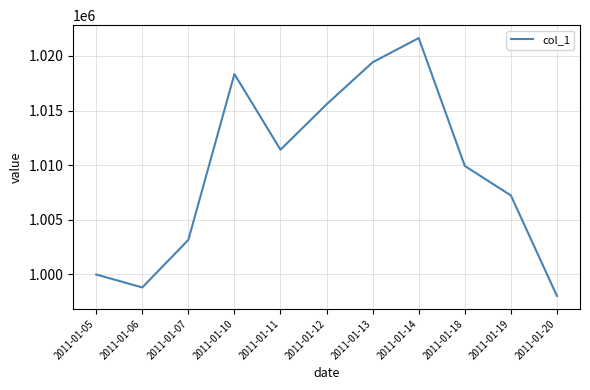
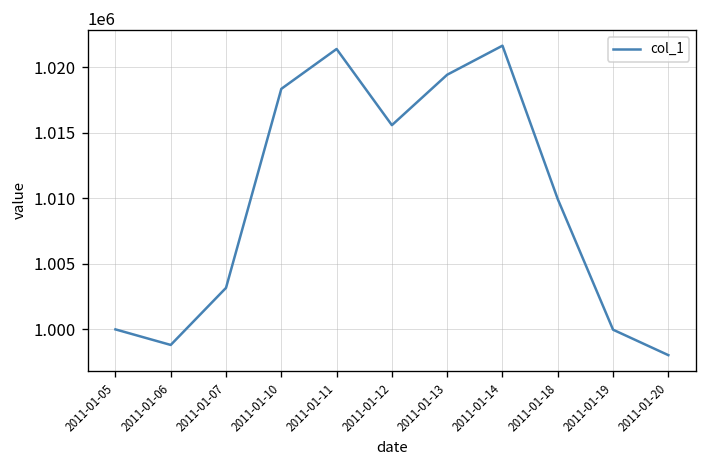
  {
    "2011-01-05": 1000000,
    "2011-01-06": 998800,
    "2011-01-07": 1003200,
    "2011-01-10": 1018300,
-   "2011-01-11": 1011400,
+   "2011-01-11": 1021400,
    "2011-01-12": 1015600,
    "2011-01-13": 1019400,
    "2011-01-14": 1021600,
    "2011-01-18": 1009900,
-   "2011-01-19": 1007200,
+   "2011-01-19": 1000000,
    "2011-01-20": 998000
  }
